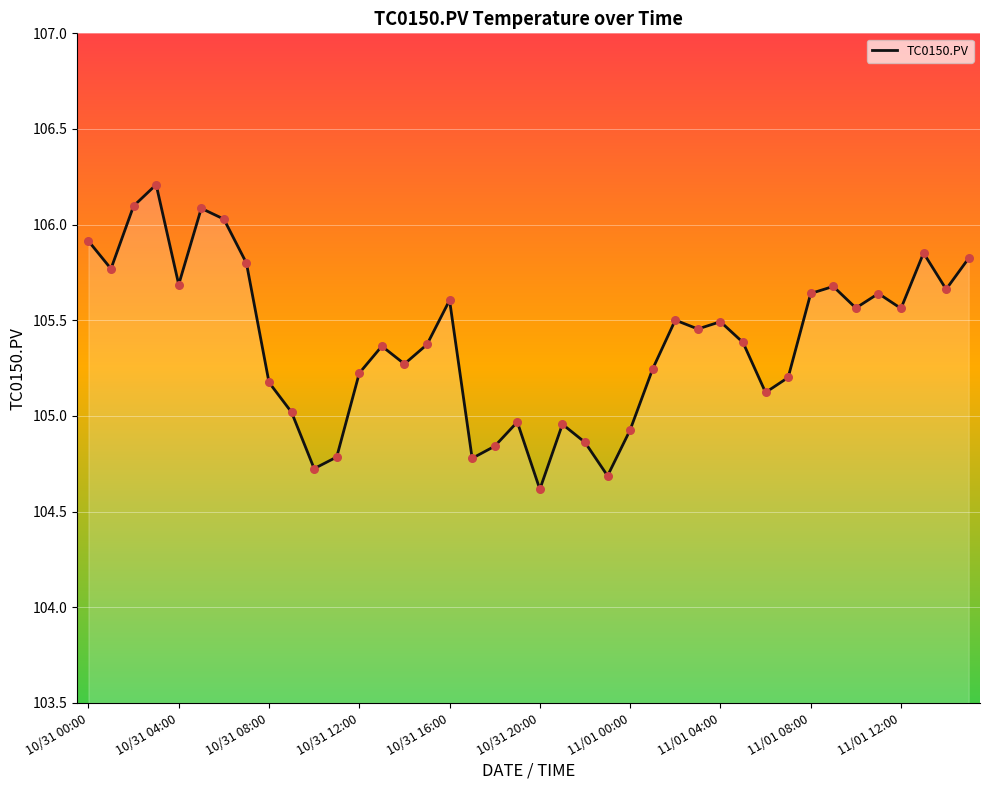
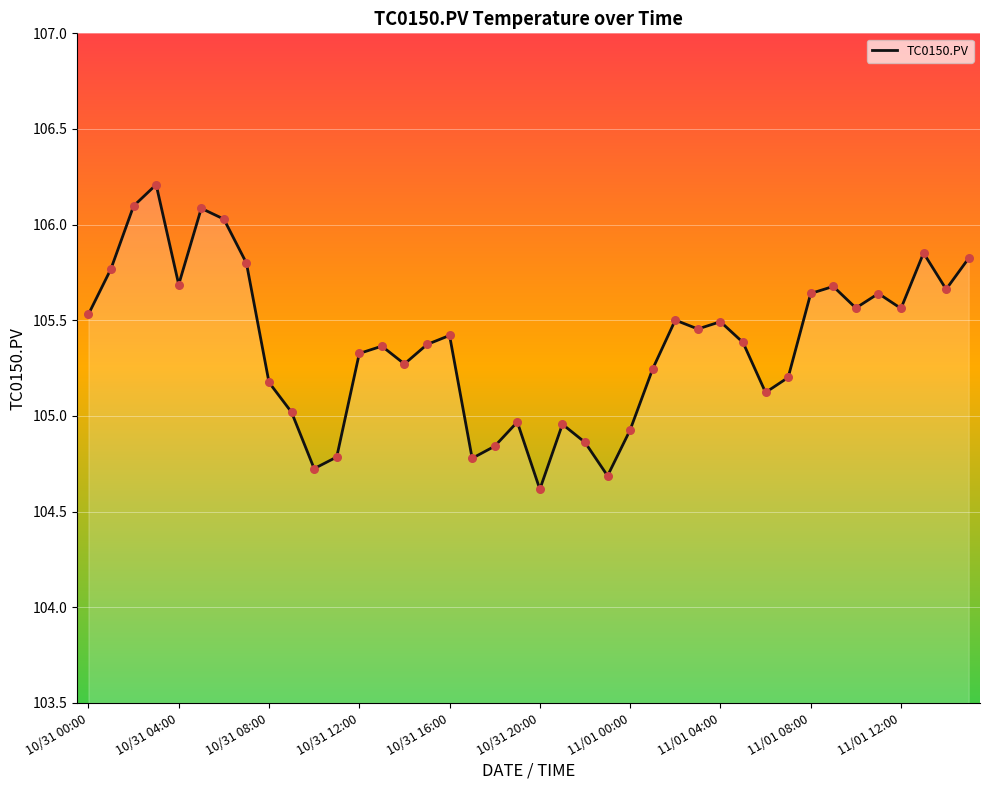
  {
-   "10/31 00:00": 105.91,
+   "10/31 00:00": 105.53,
    "10/31 04:00": 105.69,
    "10/31 08:00": 105.18,
-   "10/31 12:00": 105.22,
-   "10/31 16:00": 105.60,
+   "10/31 12:00": 105.33,
+   "10/31 16:00": 105.42,
    "10/31 20:00": 104.62,
    "11/01 00:00": 104.93,
    "11/01 04:00": 105.49,
    "11/01 08:00": 105.64,
    "11/01 12:00": 105.56
  }
